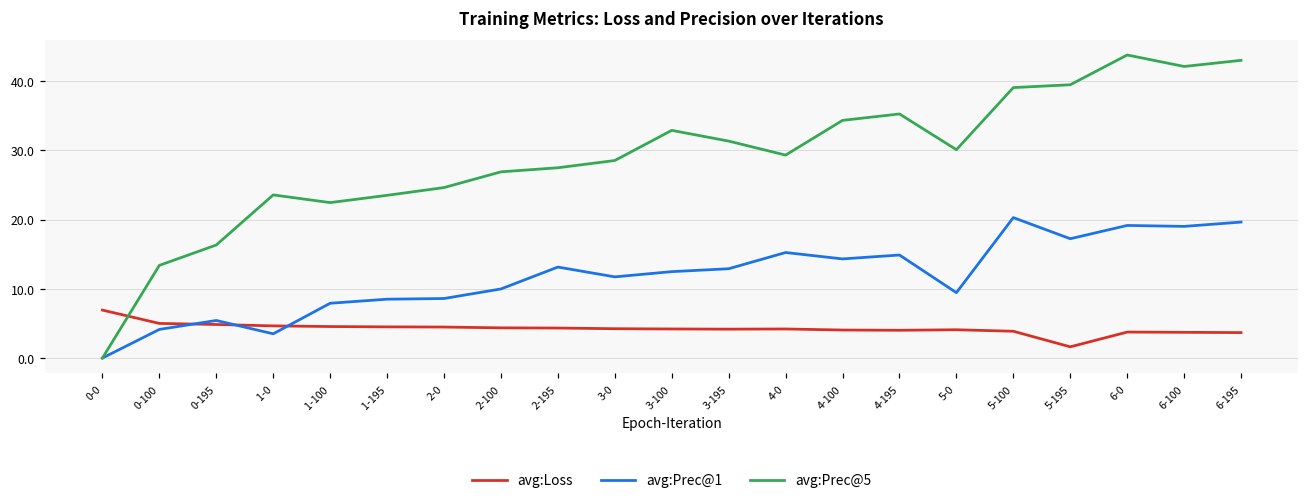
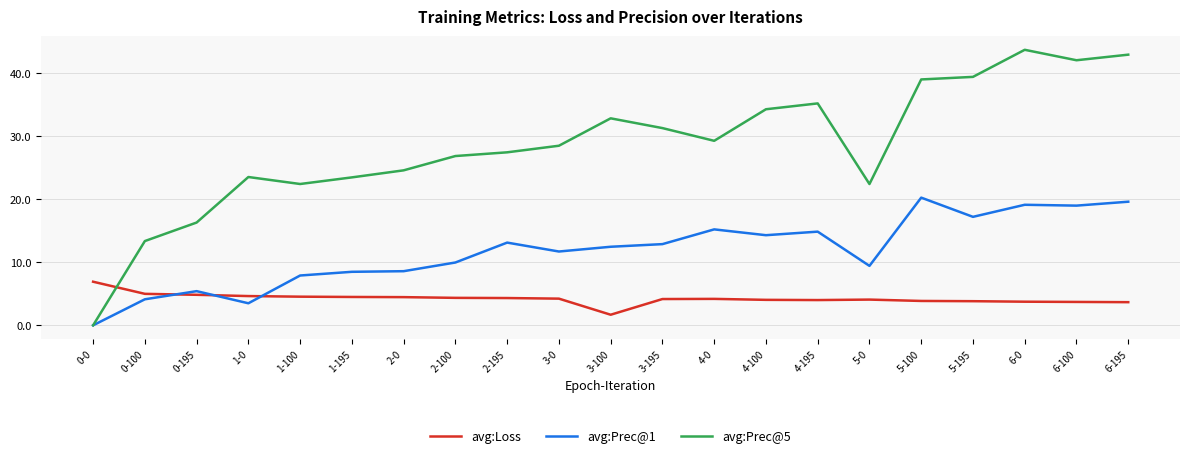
  {
    "avg:Loss": {
      "0-0": 7,
      "0-100": 5,
      "0-195": 5,
      "1-0": 5,
      "1-100": 5,
      "1-195": 5,
      "2-0": 4,
      "2-100": 4,
      "2-195": 4,
      "3-0": 4,
-     "3-100": 4,
+     "3-100": 2,
      "3-195": 4,
      "4-0": 4,
      "4-100": 4,
      "4-195": 4,
      "5-0": 4,
      "5-100": 4,
-     "5-195": 2,
+     "5-195": 4,
      "6-0": 4,
      "6-100": 4,
      "6-195": 4
    },
    "avg:Prec@1": {
      "0-100": 4,
      "0-195": 5,
      "1-0": 3,
      "1-100": 8,
      "1-195": 8,
      "2-0": 9,
      "2-100": 10,
      "2-195": 13,
      "3-0": 12,
      "3-100": 12,
      "3-195": 13,
      "4-0": 15,
      "4-100": 14,
      "4-195": 15,
      "5-0": 9,
      "5-100": 20,
      "5-195": 17,
      "6-0": 19,
      "6-100": 19,
      "6-195": 20
    },
    "avg:Prec@5": {
      "0-100": 13,
      "0-195": 16,
      "1-0": 24,
      "1-100": 22,
      "1-195": 23,
      "2-0": 25,
      "2-100": 27,
      "2-195": 27,
      "3-0": 29,
      "3-100": 33,
      "3-195": 31,
      "4-0": 29,
      "4-100": 34,
      "4-195": 35,
-     "5-0": 30,
+     "5-0": 22,
      "5-100": 39,
      "5-195": 39,
      "6-0": 44,
      "6-100": 42,
      "6-195": 43
    }
  }
